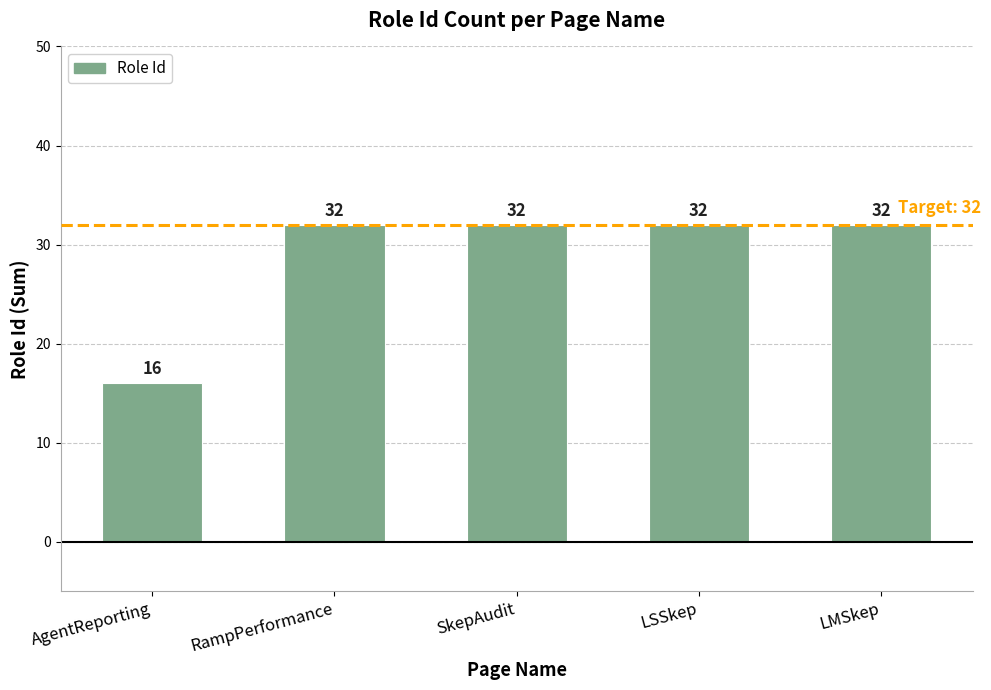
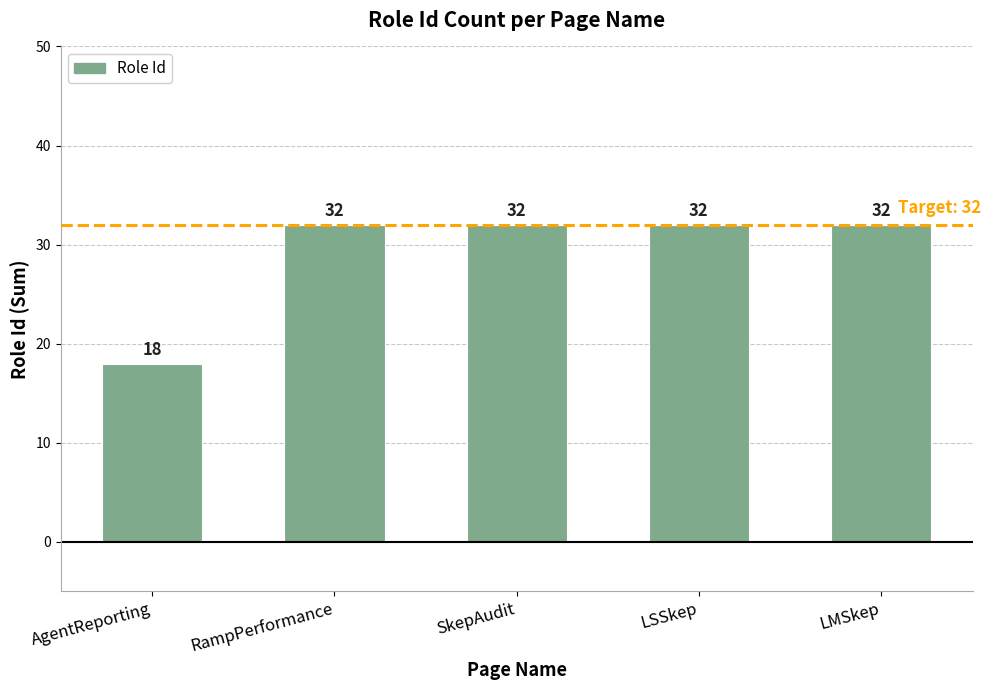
  {
-   "AgentReporting": 16,
+   "AgentReporting": 18,
    "RampPerformance": 32,
    "SkepAudit": 32,
    "LSSkep": 32,
    "LMSkep": 32
  }
